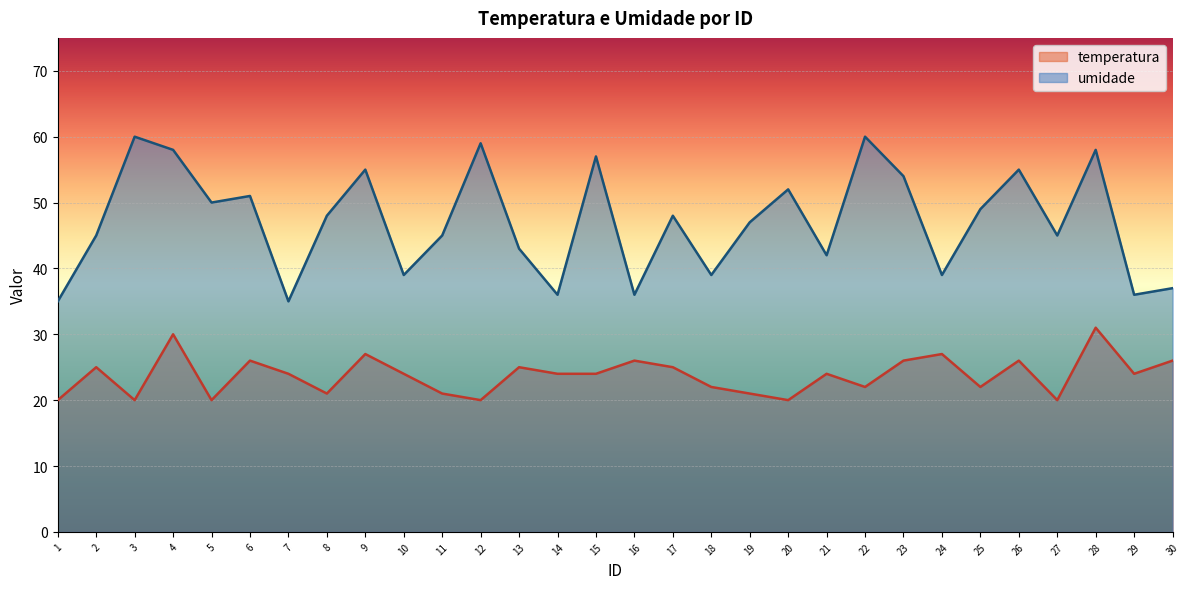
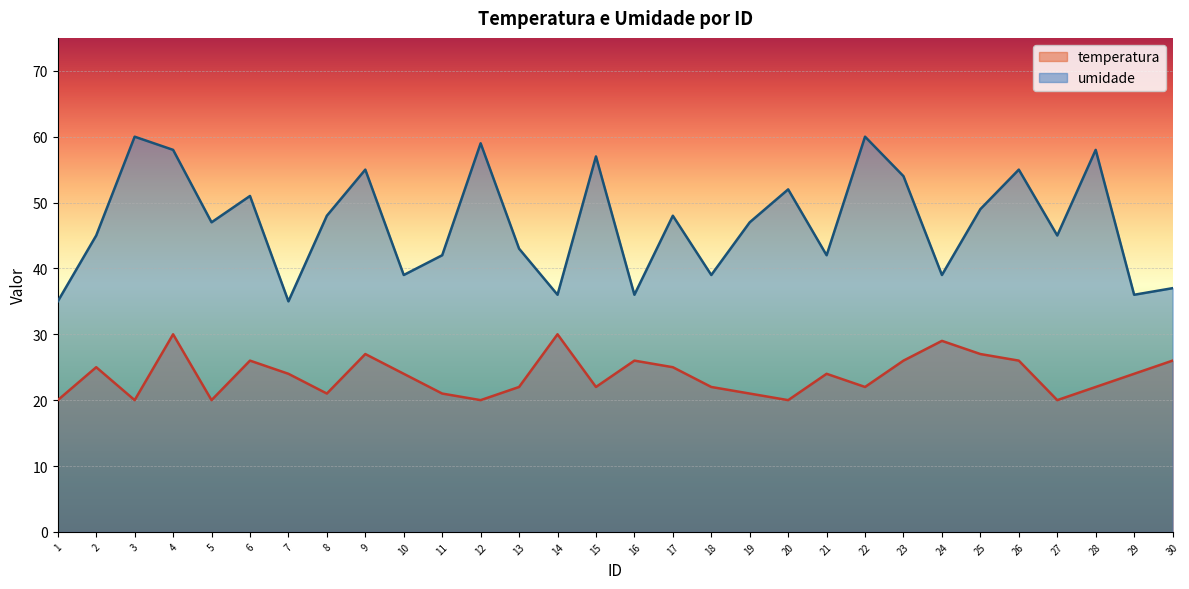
  {
    "temperatura": {
      "1": 20,
      "2": 25,
      "3": 20,
      "4": 30,
      "5": 20,
      "6": 26,
      "7": 24,
      "8": 21,
      "9": 27,
      "10": 24,
      "11": 21,
      "12": 20,
-     "13": 25,
-     "14": 24,
-     "15": 24,
+     "13": 22,
+     "14": 30,
+     "15": 22,
      "16": 26,
      "17": 25,
      "18": 22,
      "19": 21,
      "20": 20,
      "21": 24,
      "22": 22,
      "23": 26,
-     "24": 27,
-     "25": 22,
+     "24": 29,
+     "25": 27,
      "26": 26,
      "27": 20,
-     "28": 31,
+     "28": 22,
      "29": 24,
      "30": 26
    },
    "umidade": {
      "1": 35,
      "2": 45,
      "3": 60,
      "4": 58,
-     "5": 50,
+     "5": 47,
      "6": 51,
      "7": 35,
      "8": 48,
      "9": 55,
      "10": 39,
-     "11": 45,
+     "11": 42,
      "12": 59,
      "13": 43,
      "14": 36,
      "15": 57,
      "16": 36,
      "17": 48,
      "18": 39,
      "19": 47,
      "20": 52,
      "21": 42,
      "22": 60,
      "23": 54,
      "24": 39,
      "25": 49,
      "26": 55,
      "27": 45,
      "28": 58,
      "29": 36,
      "30": 37
    }
  }
